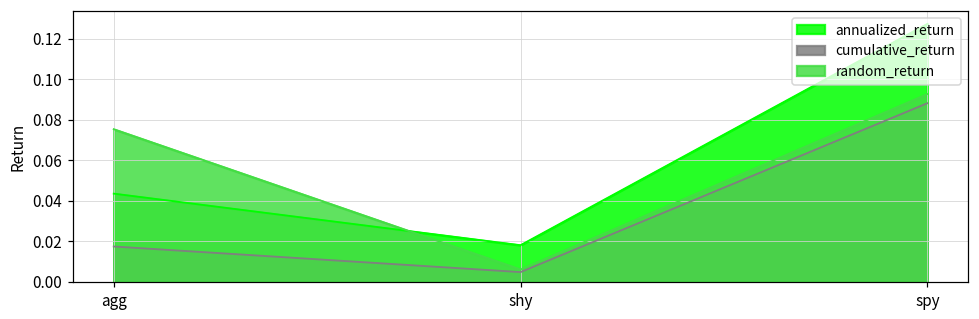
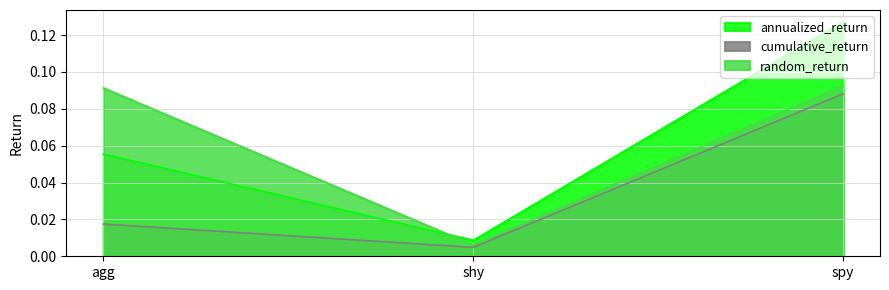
  {
    "annualized_return": {
-     "agg": 0.044,
-     "shy": 0.018
+     "agg": 0.055,
+     "shy": 0.009
    },
    "cumulative_return": {
      "agg": 0.017,
      "spy": 0.088
    },
    "random_return": {
-     "agg": 0.075,
+     "agg": 0.091,
      "spy": 0.093
    }
  }
